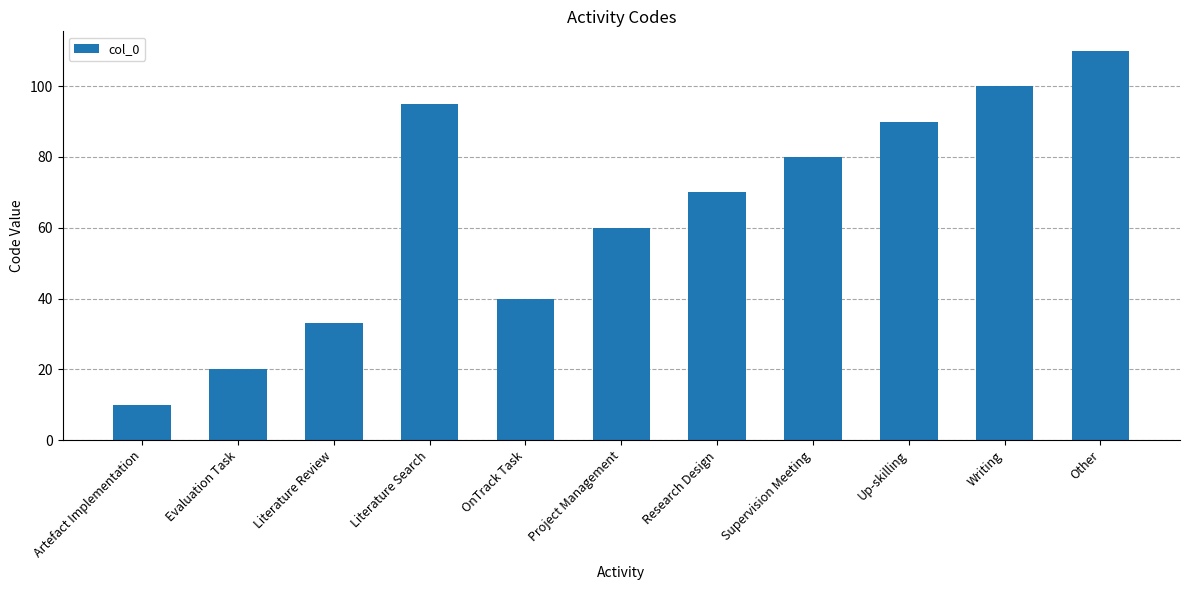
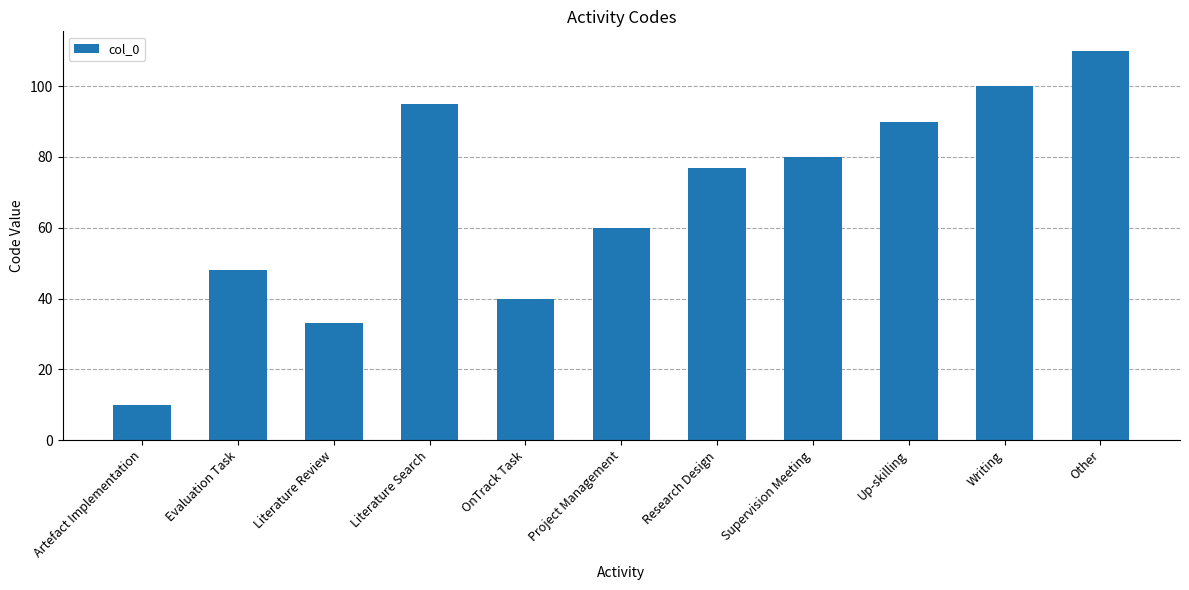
  {
    "Artefact Implementation": 10,
-   "Evaluation Task": 20,
+   "Evaluation Task": 48,
    "Literature Review": 33,
    "Literature Search": 95,
    "OnTrack Task": 40,
    "Project Management": 60,
-   "Research Design": 70,
+   "Research Design": 77,
    "Supervision Meeting": 80,
    "Up-skilling": 90,
    "Writing": 100,
    "Other": 110
  }
